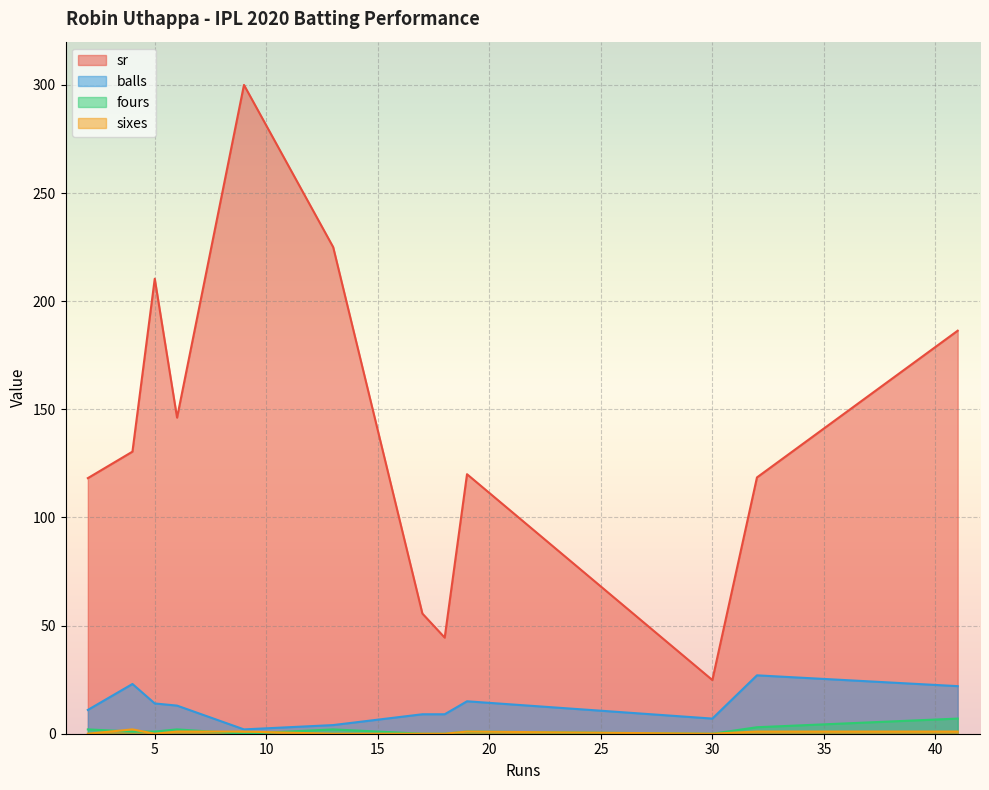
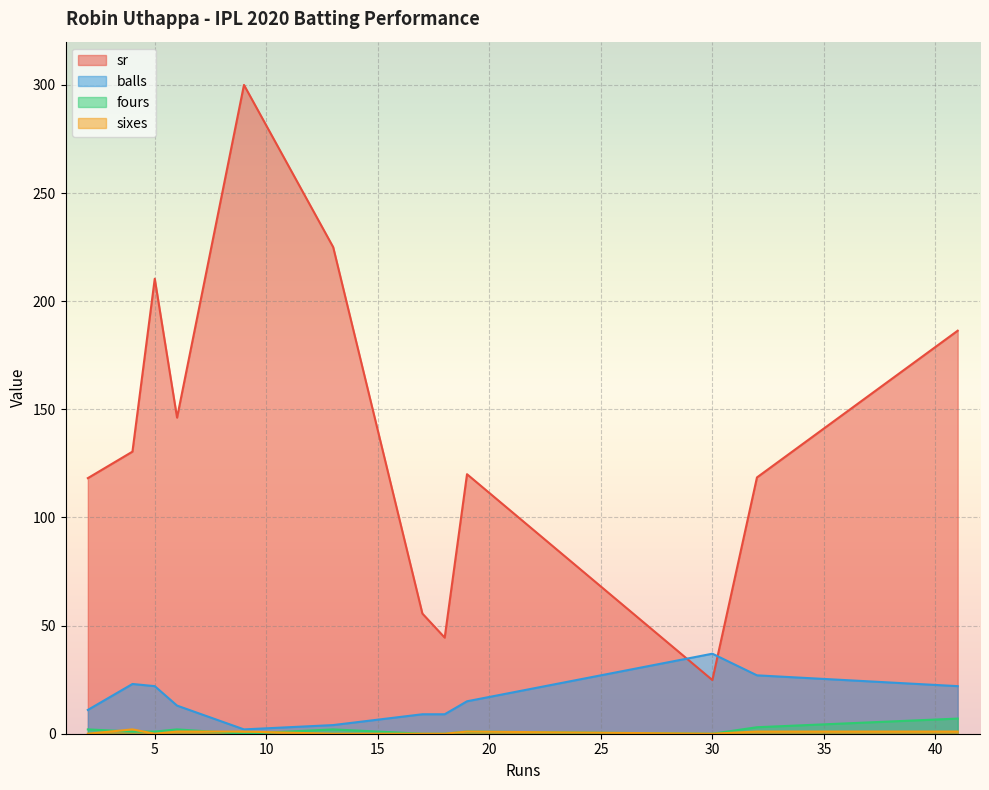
  {
    "sr": {
      "5": 210,
      "30": 25
    },
    "balls": {
-     "5": 14,
-     "30": 7
+     "5": 22,
+     "30": 37
    }
  }
